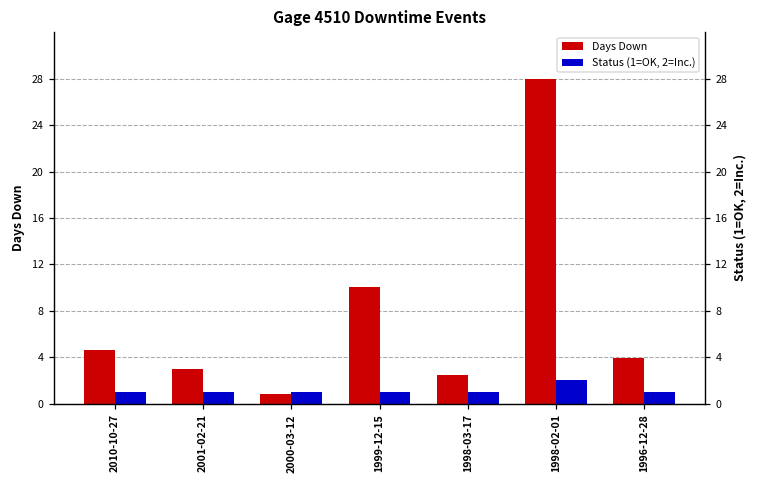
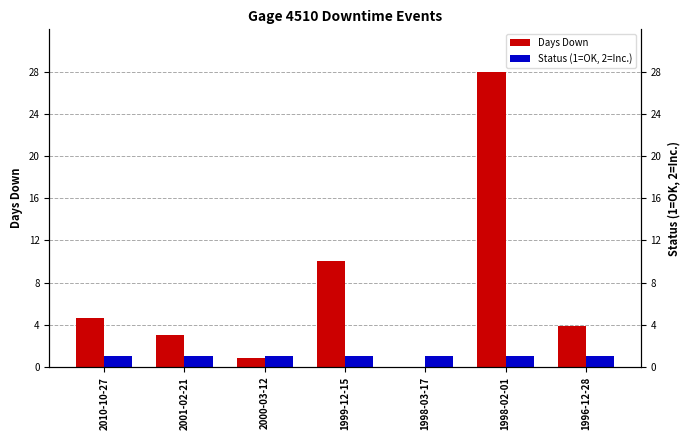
  {
    "Days Down": {
      "2010-10-27": 4.6,
      "2001-02-21": 3.0,
      "2000-03-12": 0.8,
      "1999-12-15": 10.0,
-     "1998-03-17": 2.5,
+     "1998-03-17": 0.0,
      "1998-02-01": 28.0,
      "1996-12-28": 3.9
    },
    "Status (1=OK, 2=Inc.)": {
      "2010-10-27": 1,
      "2001-02-21": 1,
      "2000-03-12": 1,
      "1999-12-15": 1,
      "1998-03-17": 1,
-     "1998-02-01": 2,
+     "1998-02-01": 1,
      "1996-12-28": 1
    }
  }
